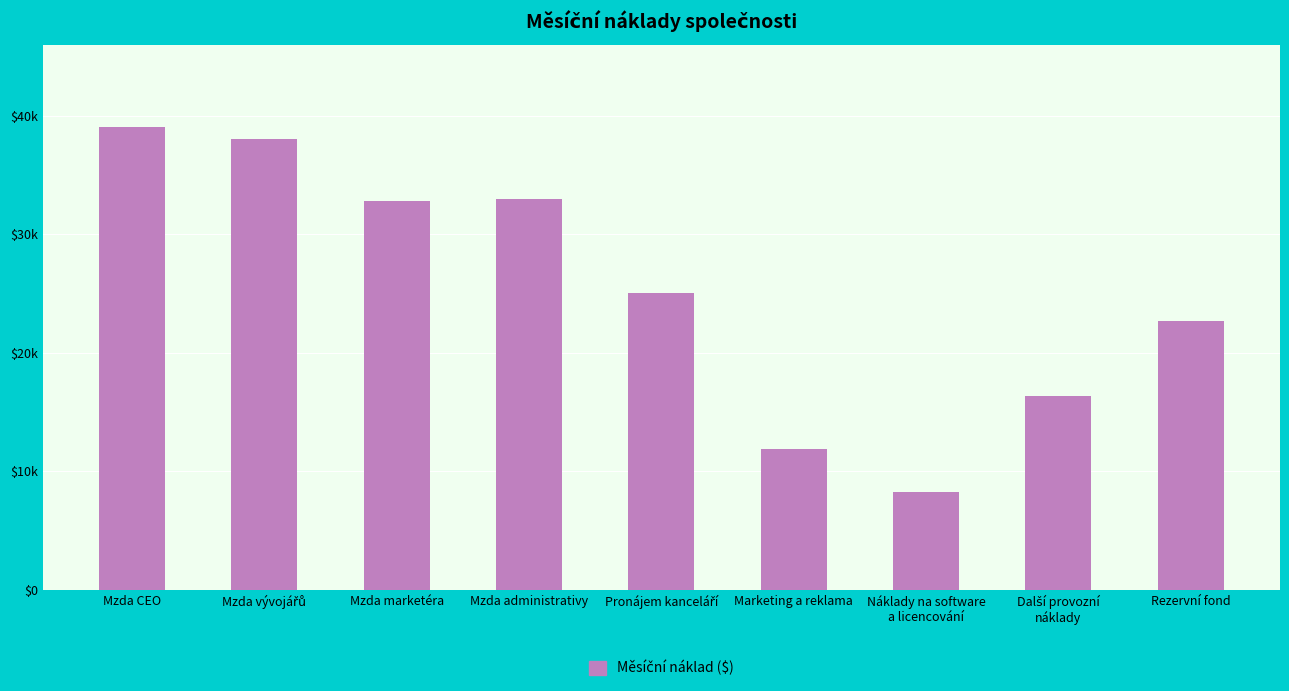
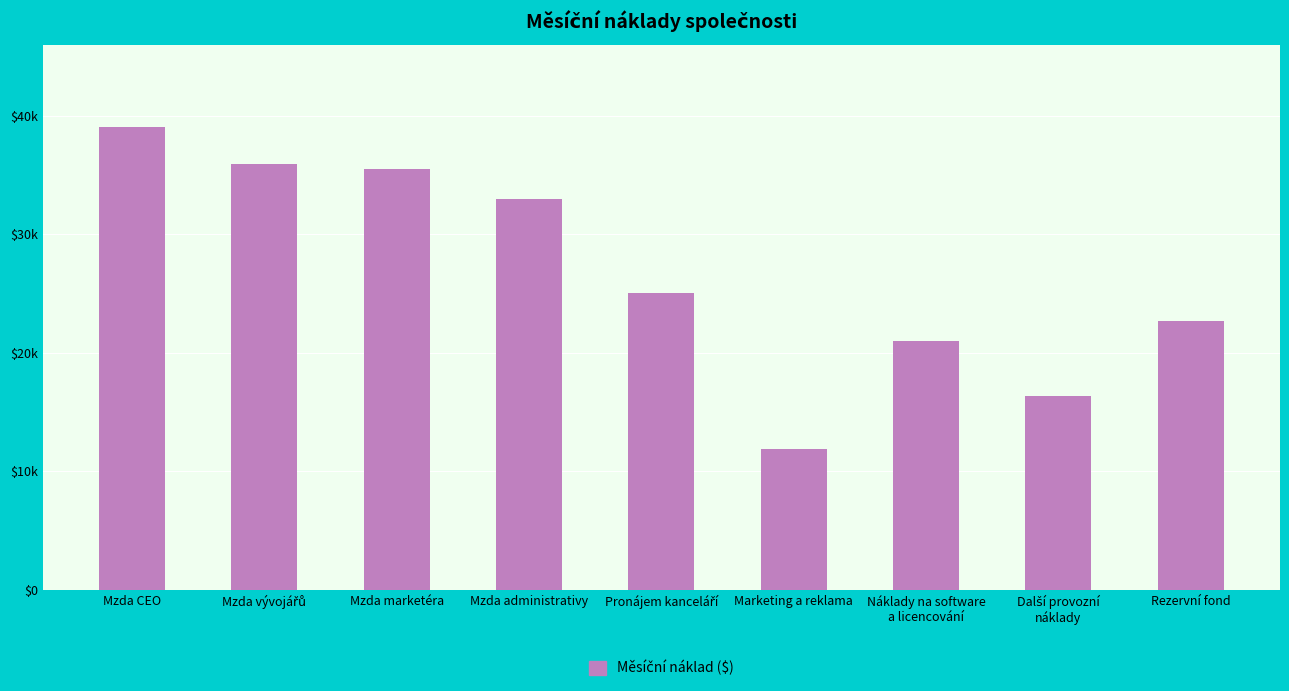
  {
    "Mzda CEO": "$39000",
-   "Mzda vývojářů": "$38000",
-   "Mzda marketéra": "$32800",
+   "Mzda vývojářů": "$35900",
+   "Mzda marketéra": "$35500",
    "Mzda administrativy": "$33000",
    "Pronájem kanceláří": "$25000",
    "Marketing a reklama": "$11900",
-   "Náklady na software a licencování": "$8300",
+   "Náklady na software a licencování": "$21000",
    "Další provozní náklady": "$16300",
    "Rezervní fond": "$22600"
  }
